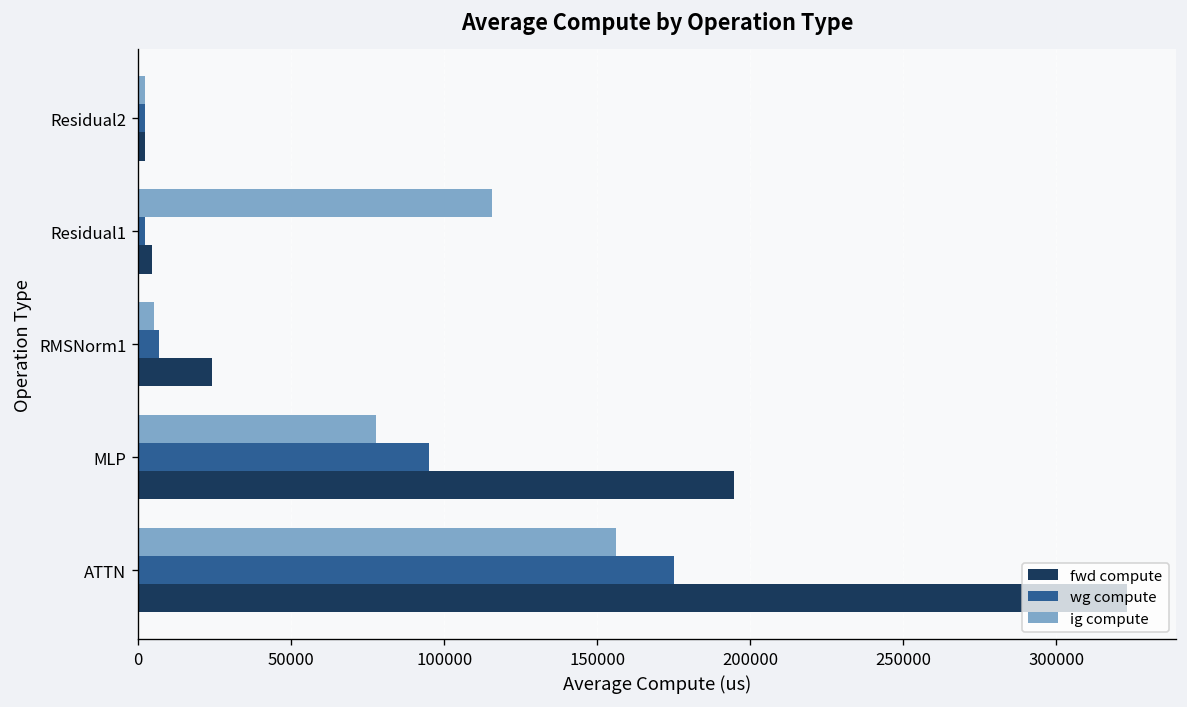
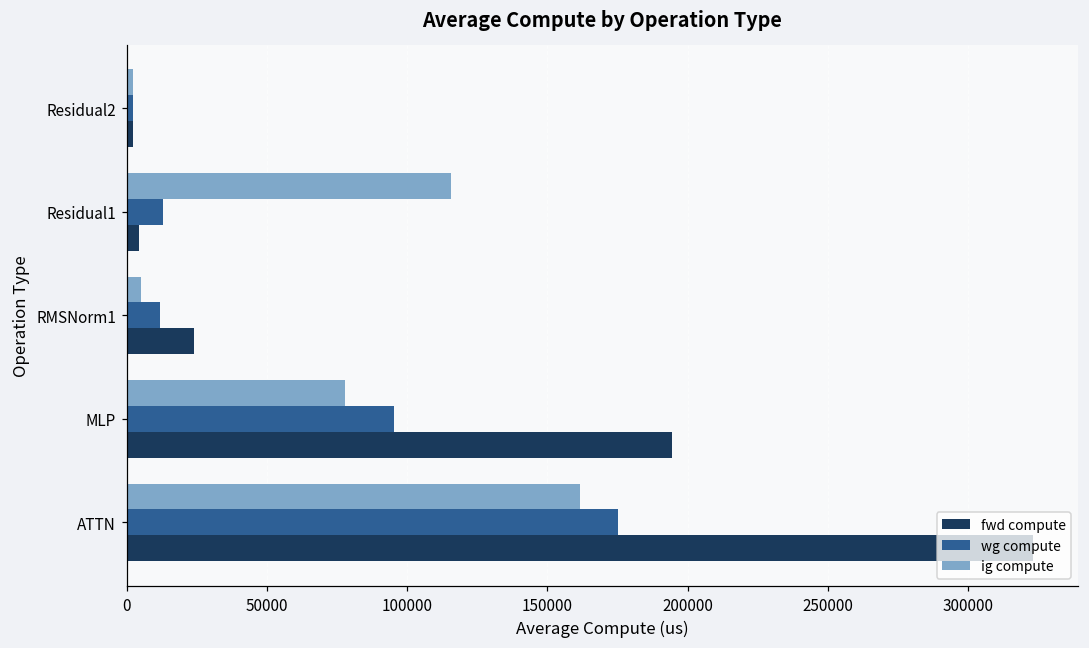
  {
    "fwd compute": {
      "Residual2": 2000,
      "Residual1": 4000,
      "RMSNorm1": 24000,
      "MLP": 195000
    },
    "wg compute": {
      "Residual2": 2000,
-     "Residual1": 2000,
-     "RMSNorm1": 7000,
+     "Residual1": 13000,
+     "RMSNorm1": 12000,
      "MLP": 95000,
      "ATTN": 175000
    },
    "ig compute": {
      "Residual2": 2000,
      "Residual1": 116000,
      "RMSNorm1": 5000,
      "MLP": 78000,
-     "ATTN": 156000
+     "ATTN": 162000
    }
  }
